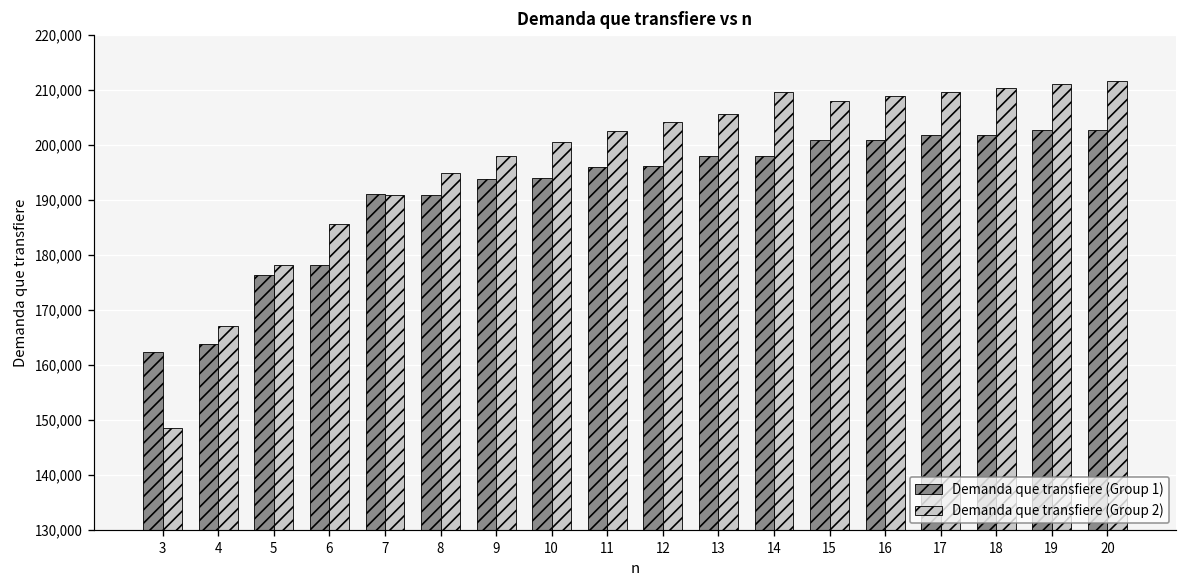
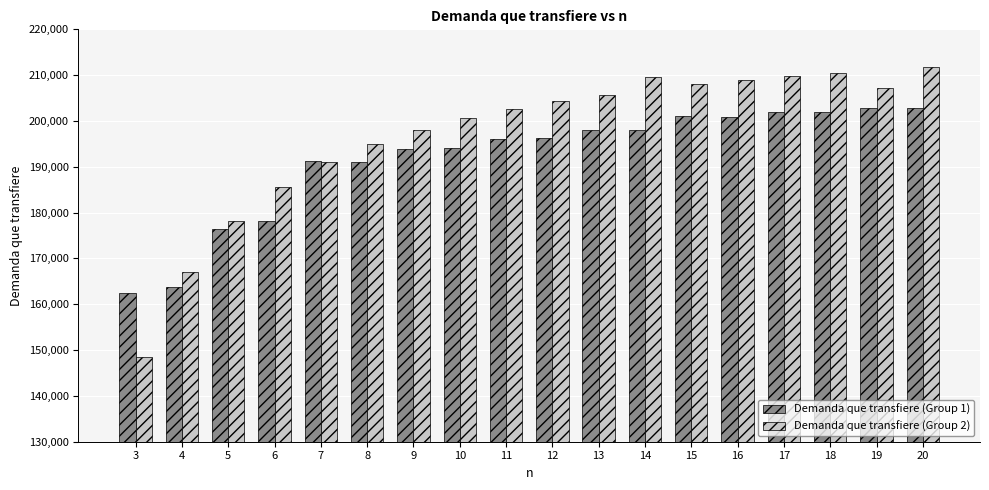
  {
    "Demanda que transfiere (Group 1)": {
      "3": "162,000",
      "4": "164,000",
      "5": "176,000",
      "6": "178,000",
      "7": "191,000",
      "8": "191,000",
      "9": "194,000",
      "10": "194,000",
      "11": "196,000",
      "12": "196,000",
      "13": "198,000",
      "14": "198,000",
      "15": "201,000",
      "16": "201,000",
      "17": "202,000",
      "18": "202,000",
      "19": "203,000",
      "20": "203,000"
    },
    "Demanda que transfiere (Group 2)": {
      "3": "149,000",
      "4": "167,000",
      "5": "178,000",
      "6": "186,000",
      "7": "191,000",
      "8": "195,000",
      "9": "198,000",
      "10": "201,000",
      "11": "203,000",
      "12": "204,000",
      "13": "206,000",
      "14": "210,000",
      "15": "208,000",
      "16": "209,000",
      "17": "210,000",
      "18": "210,000",
-     "19": "211,000",
+     "19": "207,000",
      "20": "212,000"
    }
  }
